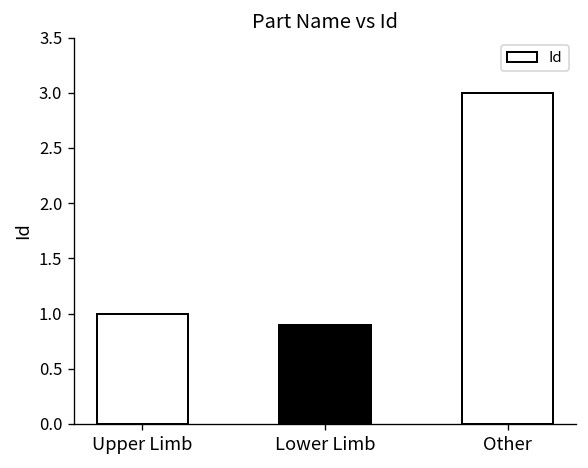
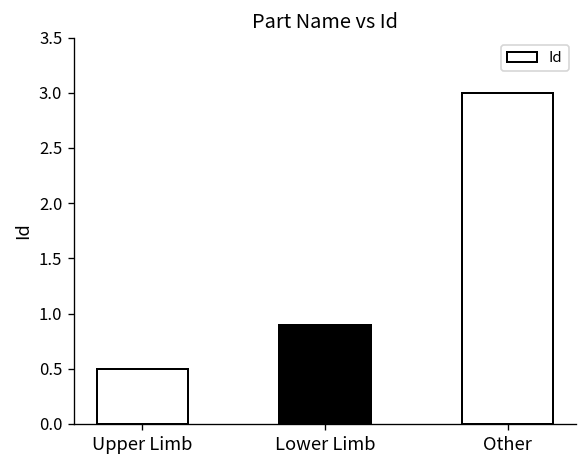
  {
-   "Upper Limb": 1.0,
+   "Upper Limb": 0.5,
    "Lower Limb": 0.9,
    "Other": 3.0
  }
